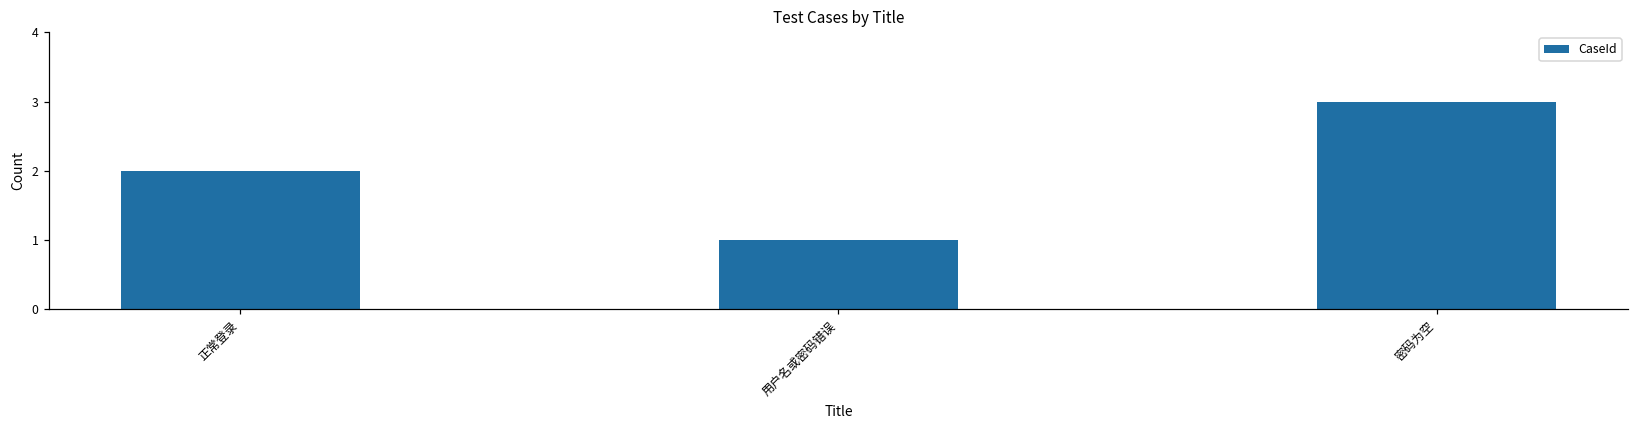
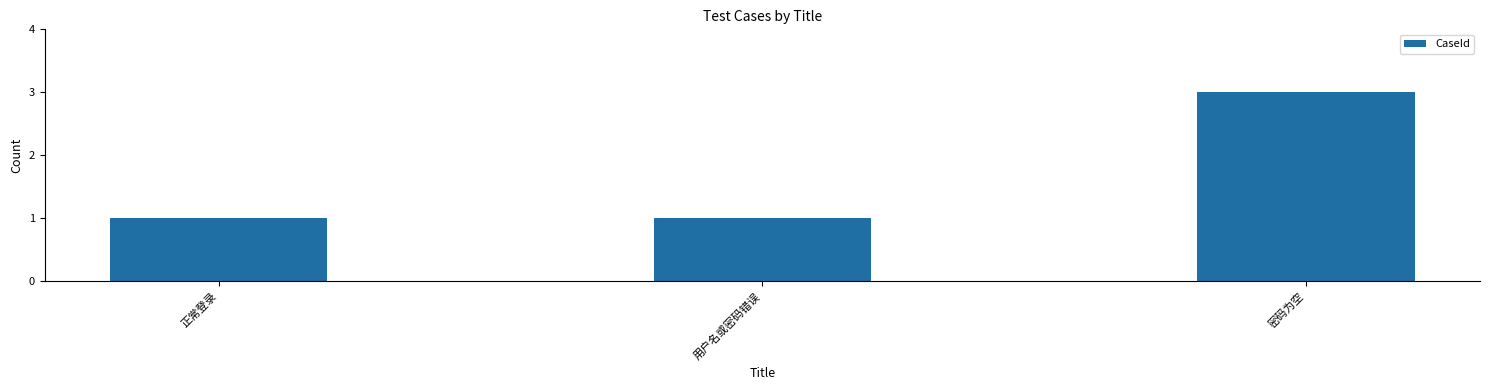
  {
-   "正常登录": 2,
+   "正常登录": 1,
    "用户名或密码错误": 1,
    "密码为空": 3
  }
